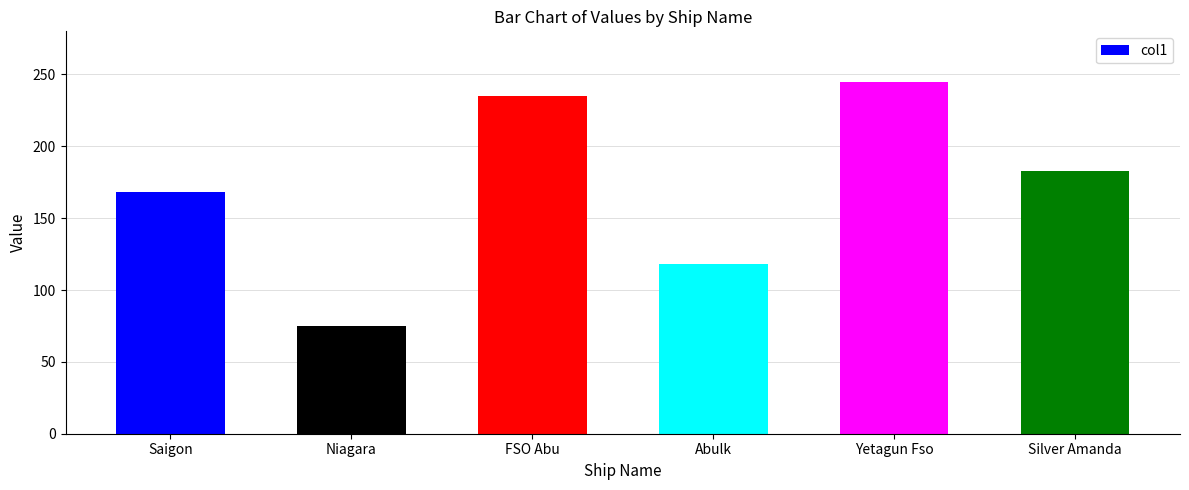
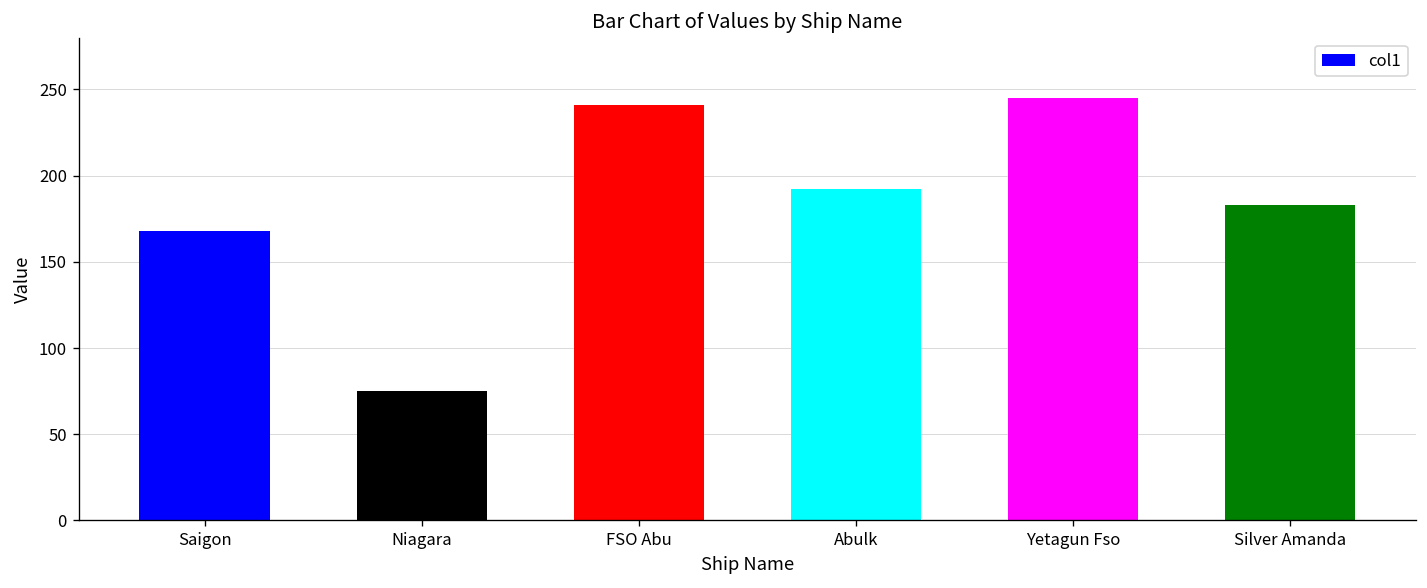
  {
    "Saigon": 168,
    "Niagara": 75,
-   "FSO Abu": 235,
-   "Abulk": 118,
+   "FSO Abu": 241,
+   "Abulk": 192,
    "Yetagun Fso": 245,
    "Silver Amanda": 183
  }
